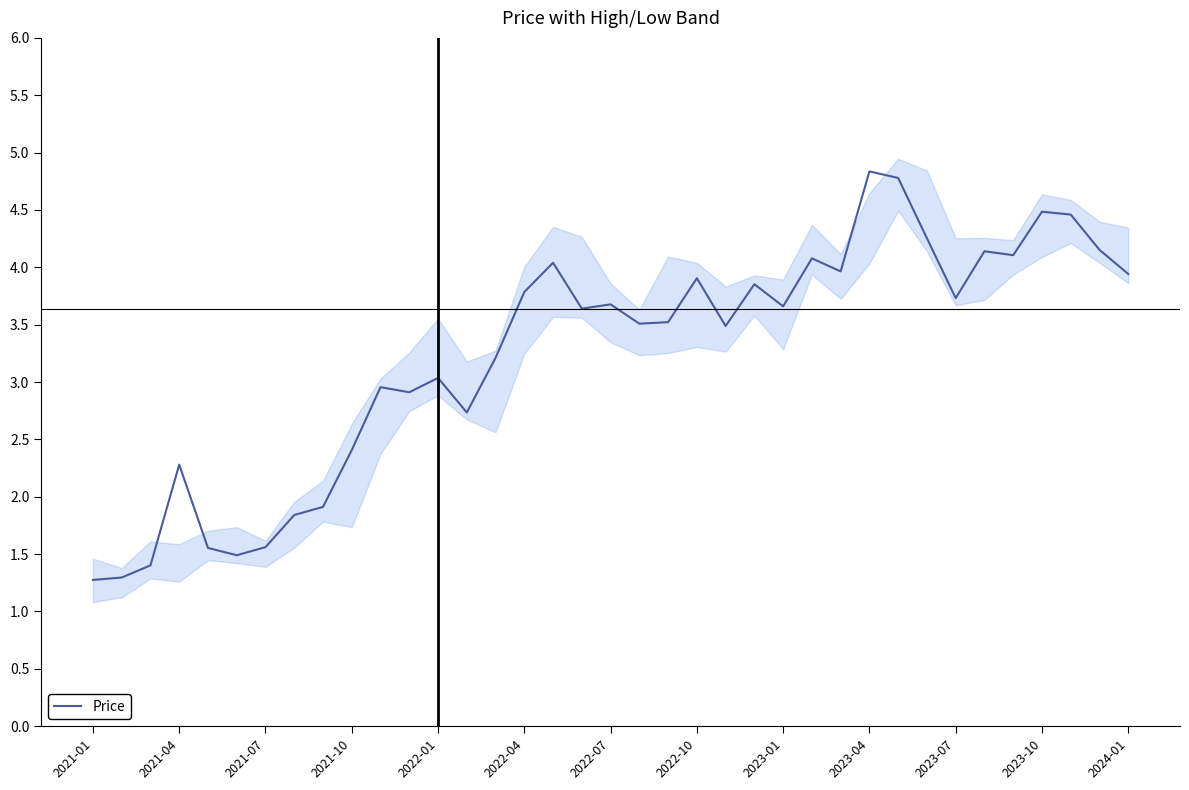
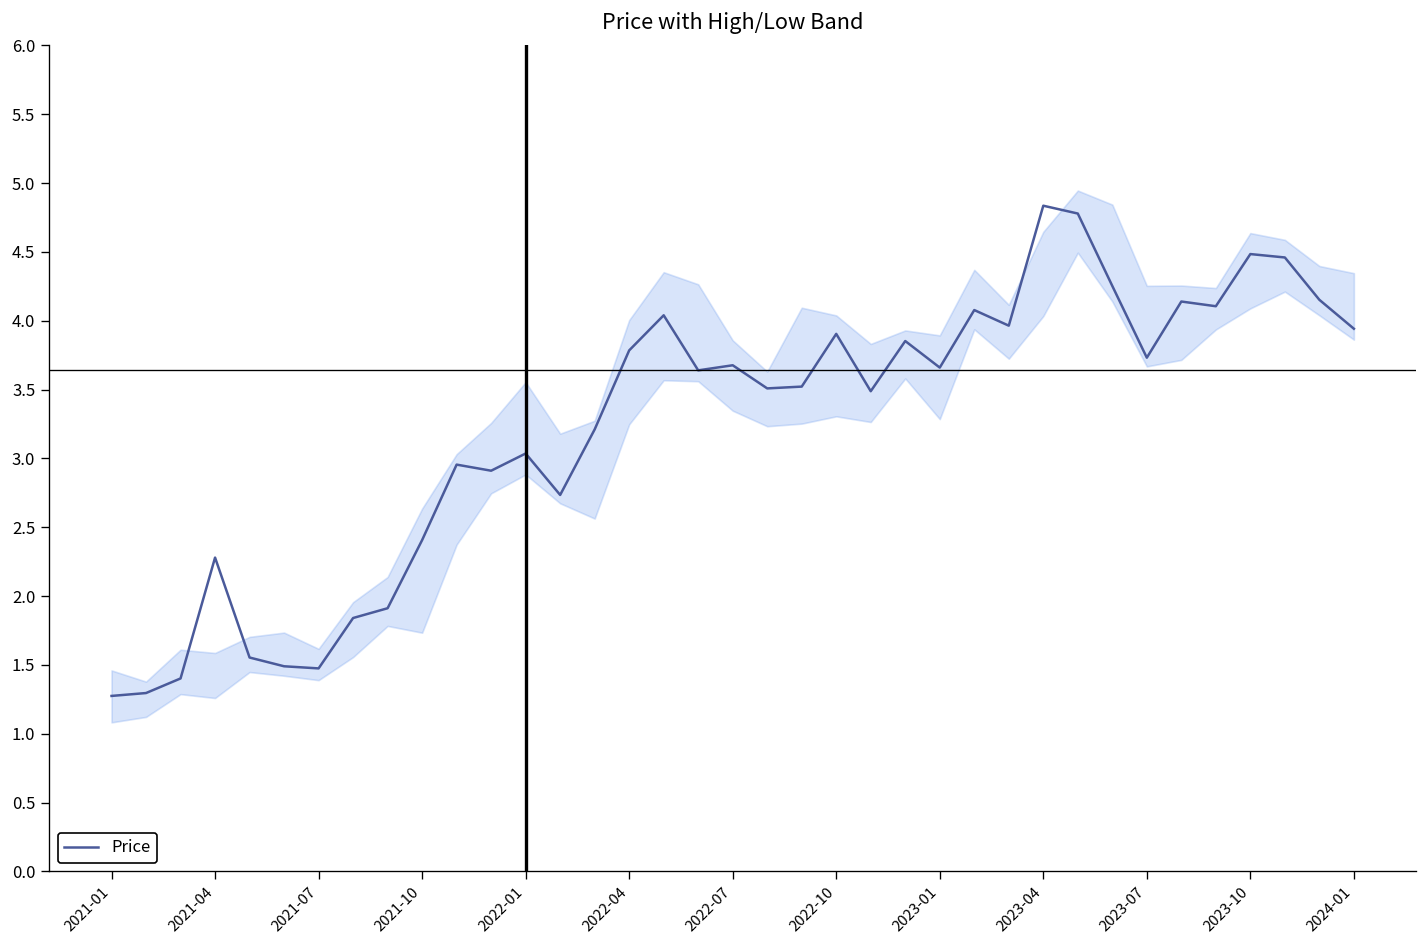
  {
    "Price": {
      "2021-01": 1.28,
      "2021-04": 2.28,
-     "2021-07": 1.56,
+     "2021-07": 1.48,
      "2021-10": 2.41,
      "2022-01": 3.04,
      "2022-04": 3.79,
      "2022-07": 3.68,
      "2022-10": 3.91,
      "2023-01": 3.66,
      "2023-04": 4.84,
      "2023-07": 3.73,
      "2023-10": 4.48,
      "2024-01": 3.94
    }
  }
